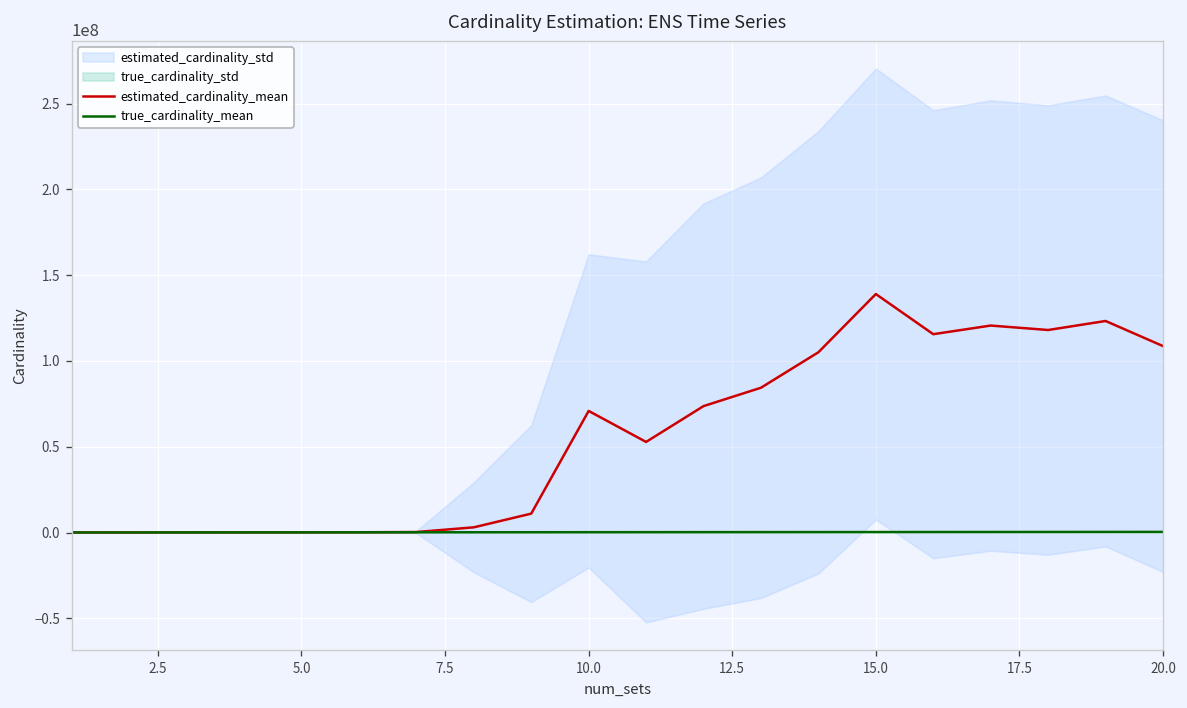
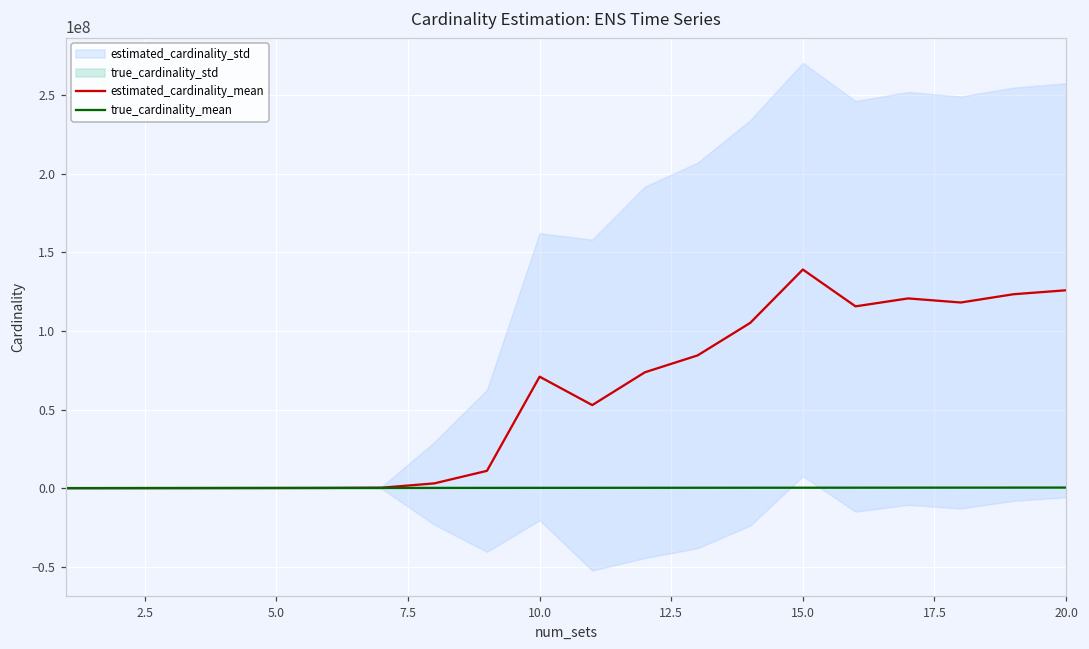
  {
    "estimated_cardinality_mean": {
      "10.0": 71000000,
      "15.0": 139000000,
-     "20.0": 109000000
+     "20.0": 126000000
    }
  }
